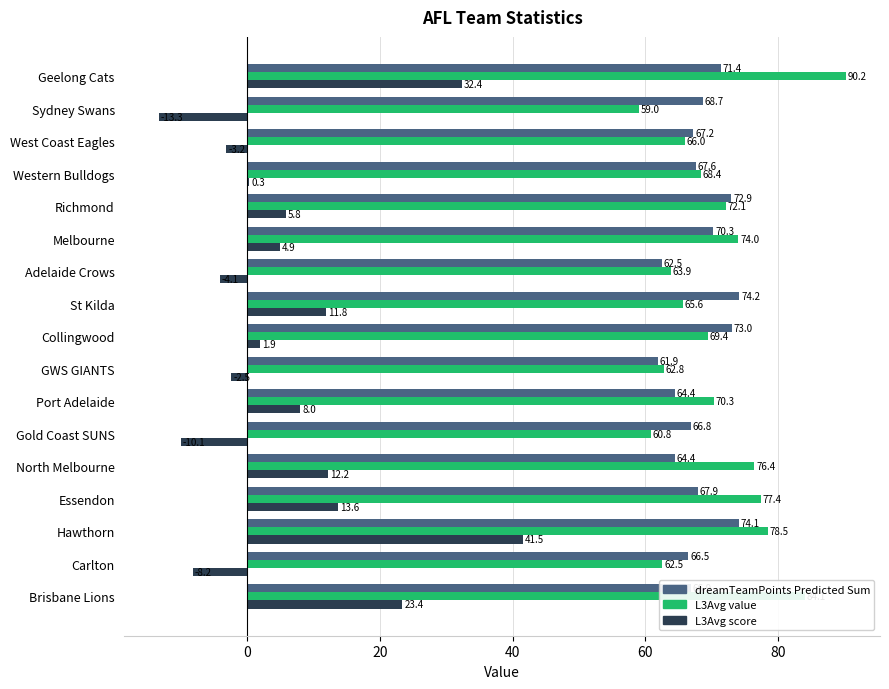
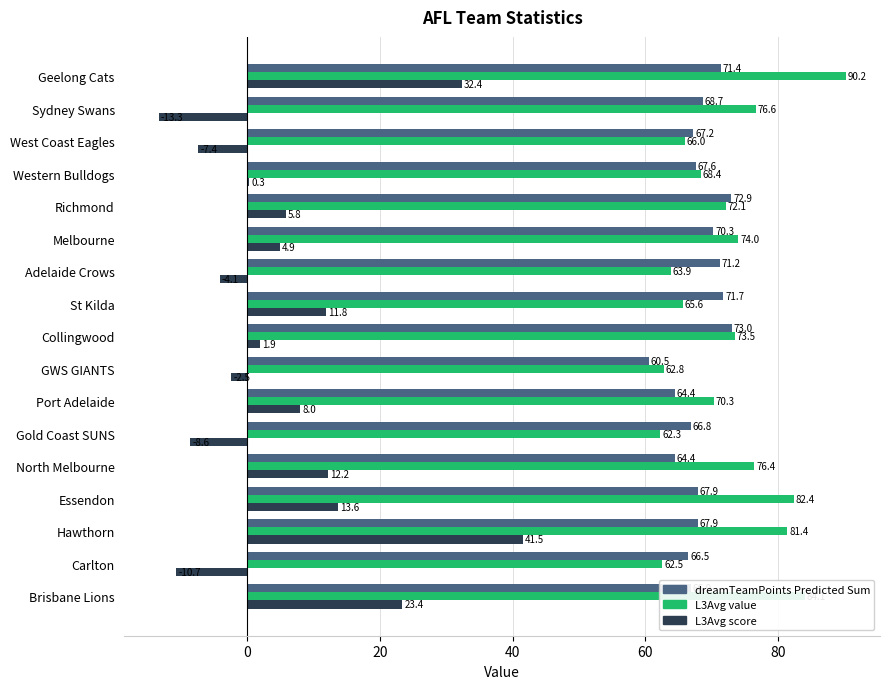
  {
    "dreamTeamPoints Predicted Sum": {
      "Geelong Cats": 71.4,
      "Sydney Swans": 68.7,
      "West Coast Eagles": 67.2,
      "Western Bulldogs": 67.6,
      "Richmond": 72.9,
      "Melbourne": 70.3,
-     "Adelaide Crows": 62.5,
-     "St Kilda": 74.2,
-     "GWS GIANTS": 61.9,
+     "Adelaide Crows": 71.2,
+     "St Kilda": 71.7,
+     "GWS GIANTS": 60.5,
      "Port Adelaide": 64.4,
      "Gold Coast SUNS": 66.8,
      "North Melbourne": 64.4,
      "Essendon": 67.9,
-     "Hawthorn": 74.1,
+     "Hawthorn": 67.9,
      "Carlton": 66.5
    },
    "L3Avg value": {
      "Geelong Cats": 90.2,
-     "Sydney Swans": 59.0,
+     "Sydney Swans": 76.6,
      "West Coast Eagles": 66.0,
      "Western Bulldogs": 68.4,
      "Richmond": 72.1,
      "Melbourne": 74.0,
      "Adelaide Crows": 63.9,
      "St Kilda": 65.6,
-     "Collingwood": 69.4,
+     "Collingwood": 73.5,
      "GWS GIANTS": 62.8,
      "Port Adelaide": 70.3,
-     "Gold Coast SUNS": 60.8,
+     "Gold Coast SUNS": 62.3,
      "North Melbourne": 76.4,
-     "Essendon": 77.4,
-     "Hawthorn": 78.5,
+     "Essendon": 82.4,
+     "Hawthorn": 81.4,
      "Carlton": 62.5
    },
    "L3Avg score": {
      "Geelong Cats": 32.4,
      "Sydney Swans": -13.3,
-     "West Coast Eagles": -3.2,
+     "West Coast Eagles": -7.4,
      "Western Bulldogs": 0.3,
      "Richmond": 5.8,
      "Melbourne": 4.9,
      "Adelaide Crows": -4.1,
      "St Kilda": 11.8,
      "Collingwood": 1.9,
      "GWS GIANTS": -2.5,
      "Port Adelaide": 8.0,
-     "Gold Coast SUNS": -10.1,
+     "Gold Coast SUNS": -8.6,
      "North Melbourne": 12.2,
      "Essendon": 13.6,
      "Hawthorn": 41.5,
-     "Carlton": -8.2,
+     "Carlton": -10.7,
      "Brisbane Lions": 23.4
    }
  }
